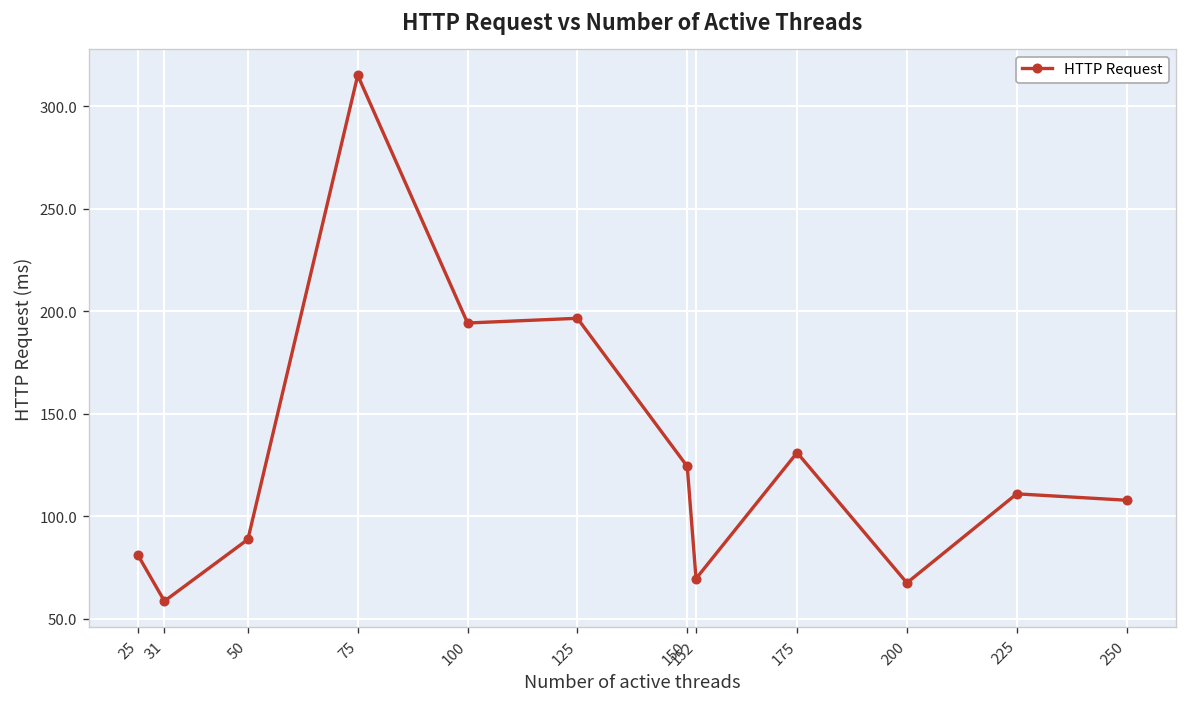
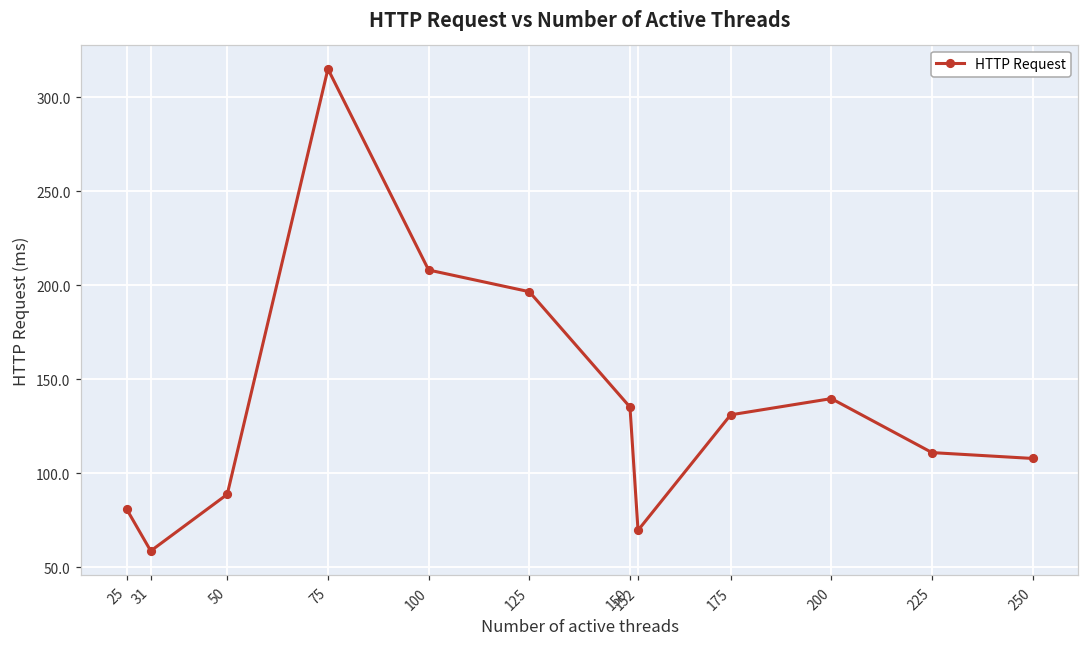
  {
    "25": 81,
    "31": 59,
    "50": 89,
    "75": 315,
-   "100": 194,
+   "100": 208,
    "125": 197,
-   "150": 124,
+   "150": 135,
    "152": 70,
    "175": 131,
-   "200": 67,
+   "200": 140,
    "225": 111,
    "250": 108
  }
